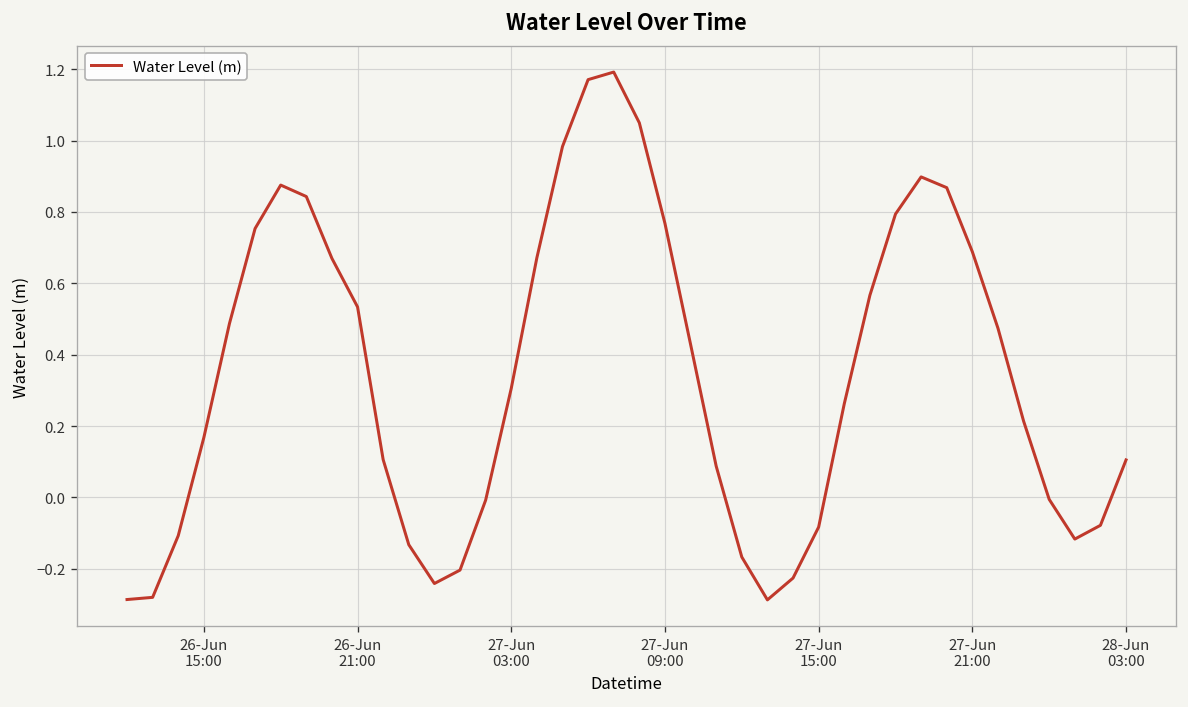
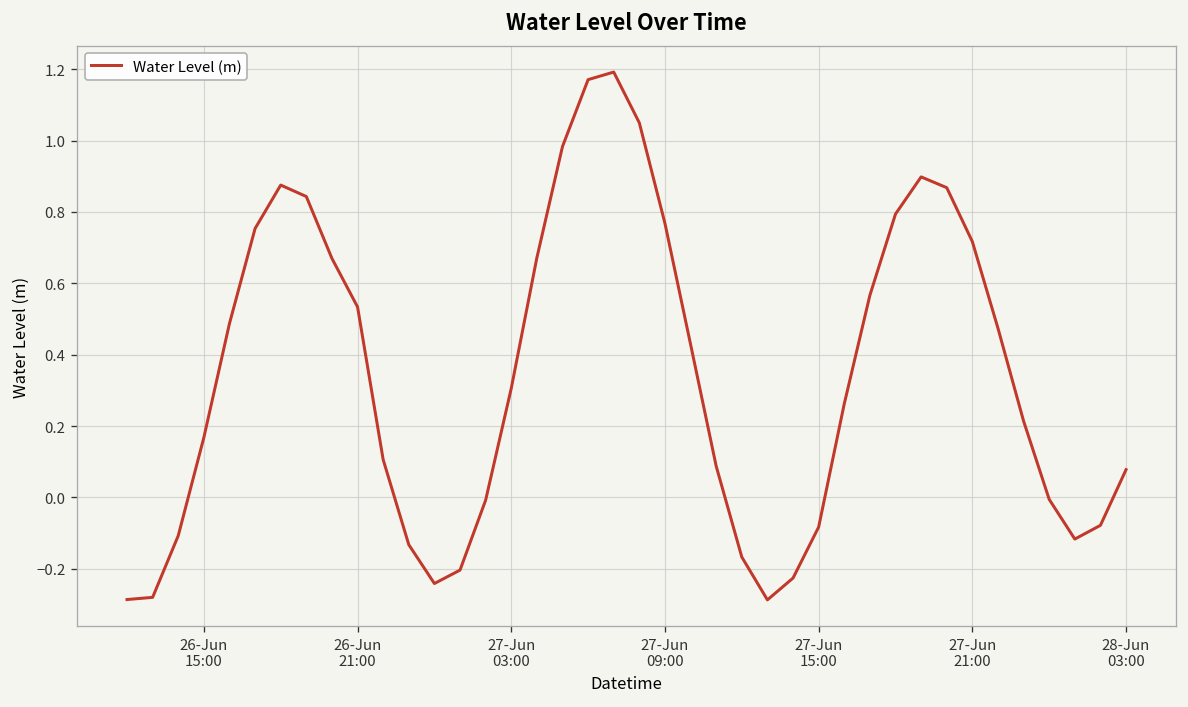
  {
    "26-Jun 15:00": 0.17,
    "26-Jun 21:00": 0.53,
    "27-Jun 03:00": 0.31,
    "27-Jun 09:00": 0.77,
    "27-Jun 15:00": -0.08,
-   "27-Jun 21:00": 0.69,
-   "28-Jun 03:00": 0.11
+   "27-Jun 21:00": 0.72,
+   "28-Jun 03:00": 0.08
  }
